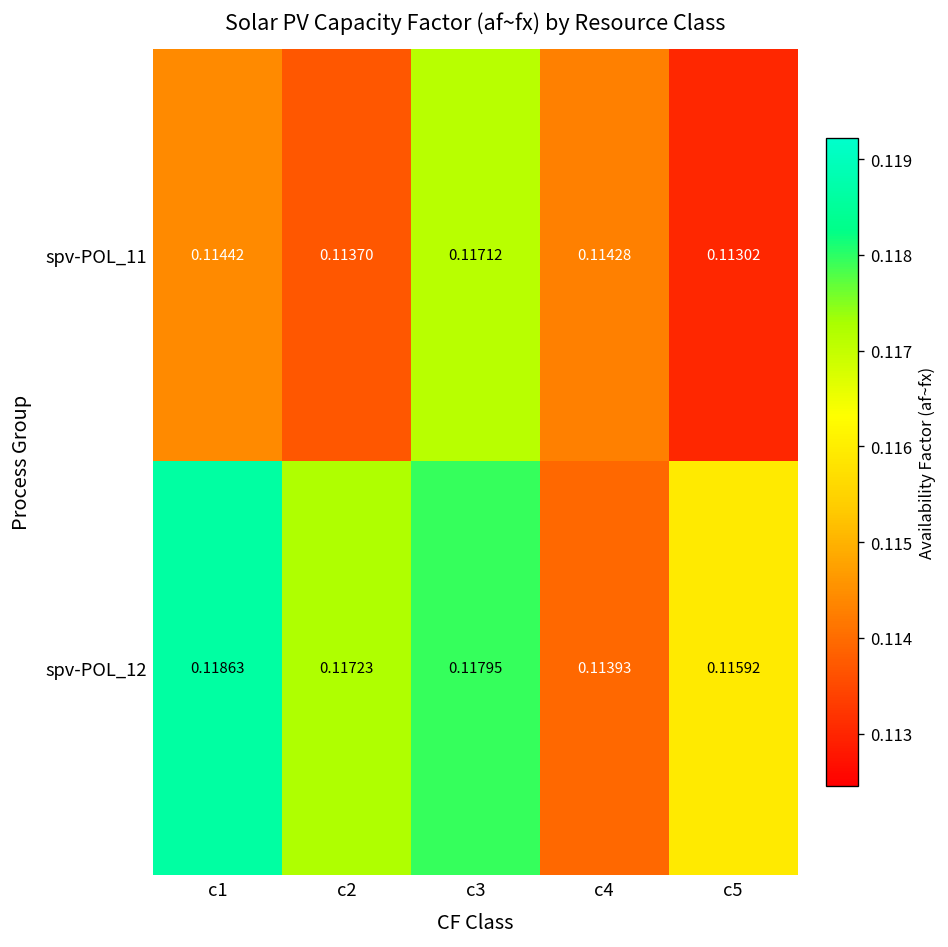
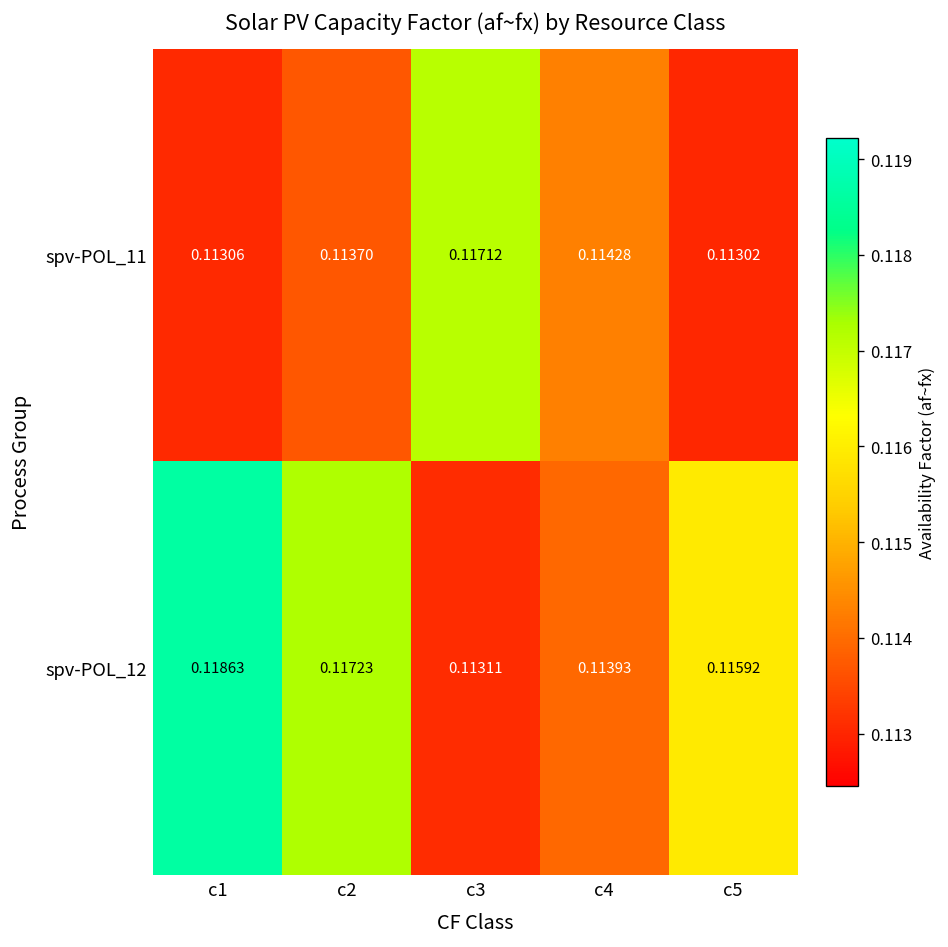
  {
    "spv-POL_11": {
-     "c1": 0.11442,
+     "c1": 0.11306,
      "c2": 0.11370,
      "c3": 0.11712,
      "c4": 0.11428,
      "c5": 0.11302
    },
    "spv-POL_12": {
      "c1": 0.11863,
      "c2": 0.11723,
-     "c3": 0.11795,
+     "c3": 0.11311,
      "c4": 0.11393,
      "c5": 0.11592
    }
  }
